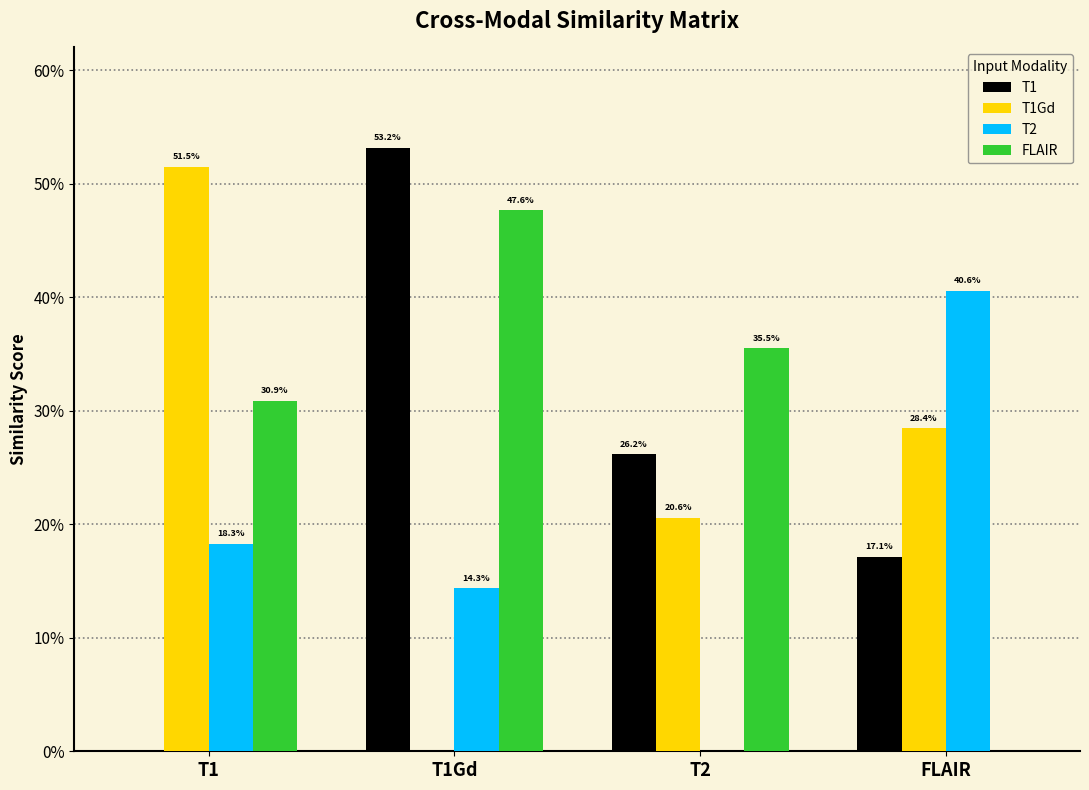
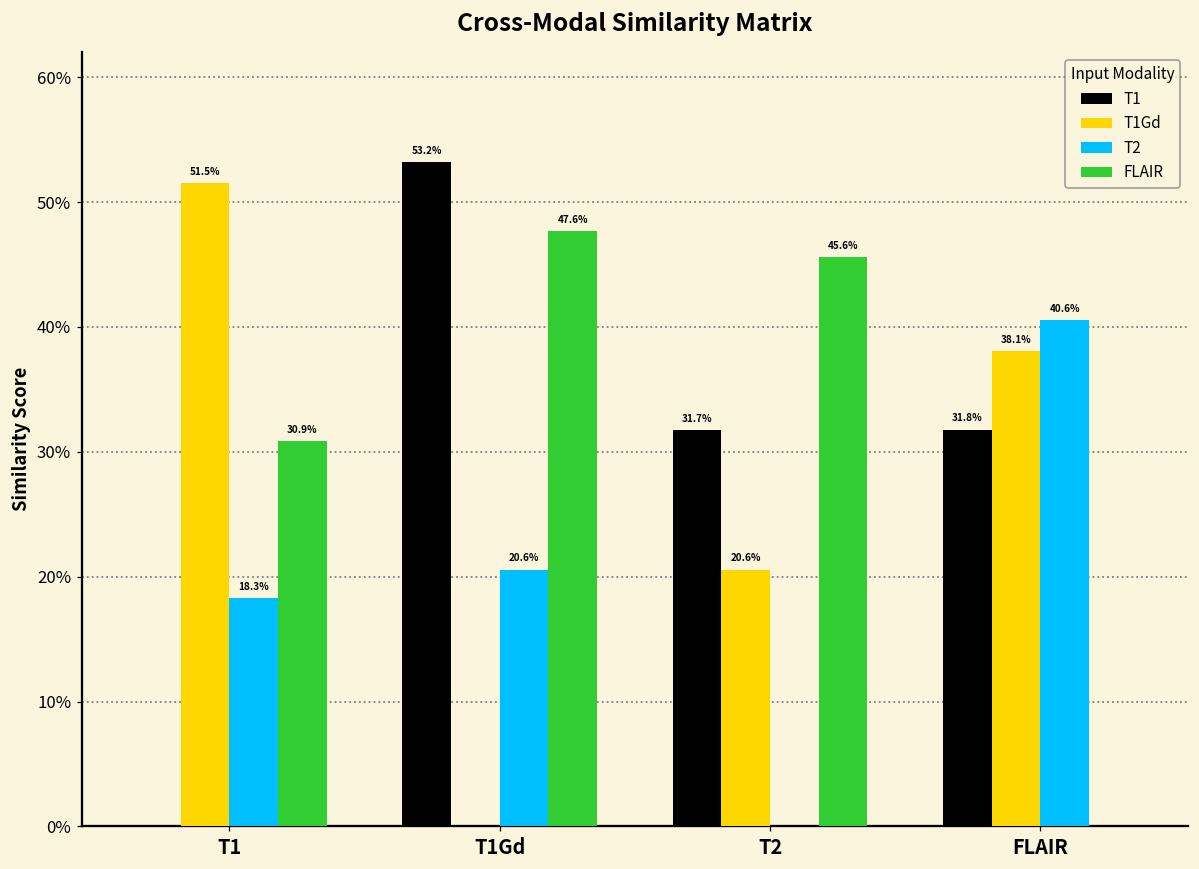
  {
    "T1": {
      "T1Gd": "53.2%",
-     "T2": "26.2%",
-     "FLAIR": "17.1%"
+     "T2": "31.7%",
+     "FLAIR": "31.8%"
    },
    "T1Gd": {
      "T1": "51.5%",
      "T2": "20.6%",
-     "FLAIR": "28.4%"
+     "FLAIR": "38.1%"
    },
    "T2": {
      "T1": "18.3%",
-     "T1Gd": "14.3%",
+     "T1Gd": "20.6%",
      "FLAIR": "40.6%"
    },
    "FLAIR": {
      "T1": "30.9%",
      "T1Gd": "47.6%",
-     "T2": "35.5%"
+     "T2": "45.6%"
    }
  }
